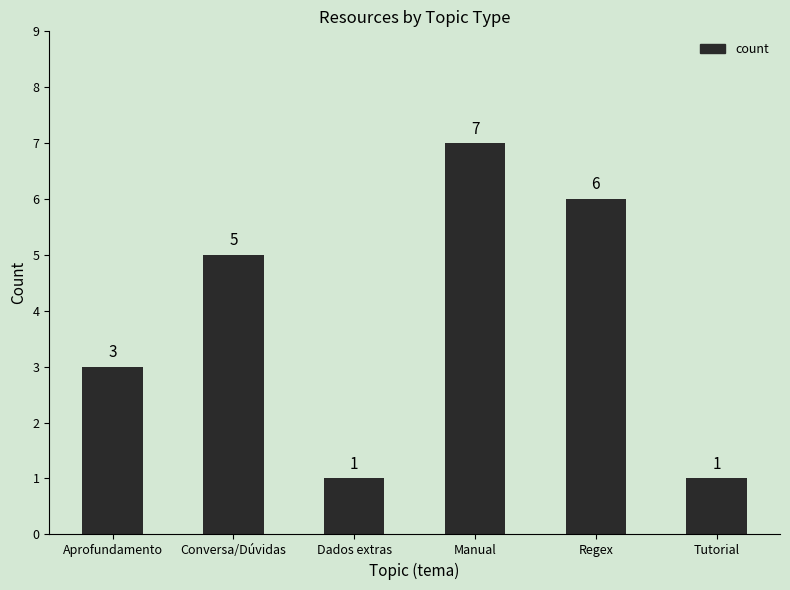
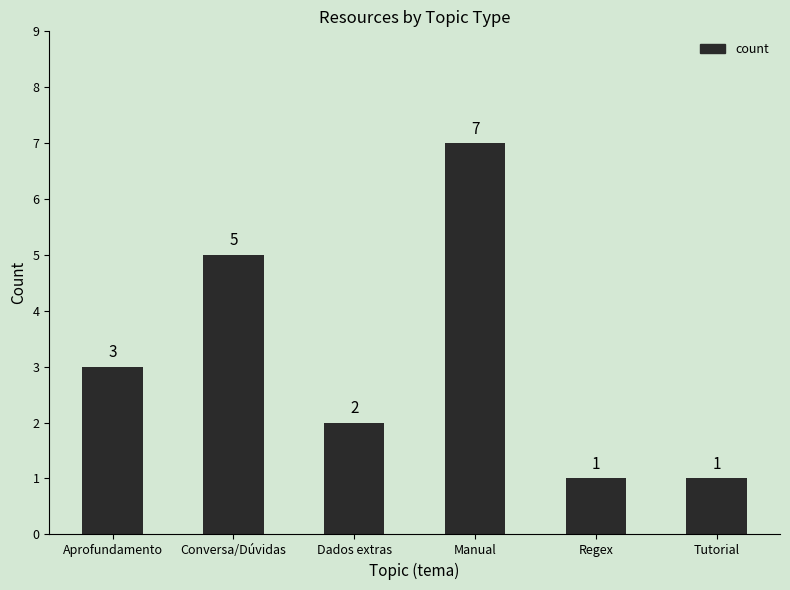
  {
    "Aprofundamento": 3,
    "Conversa/Dúvidas": 5,
-   "Dados extras": 1,
+   "Dados extras": 2,
    "Manual": 7,
-   "Regex": 6,
+   "Regex": 1,
    "Tutorial": 1
  }
